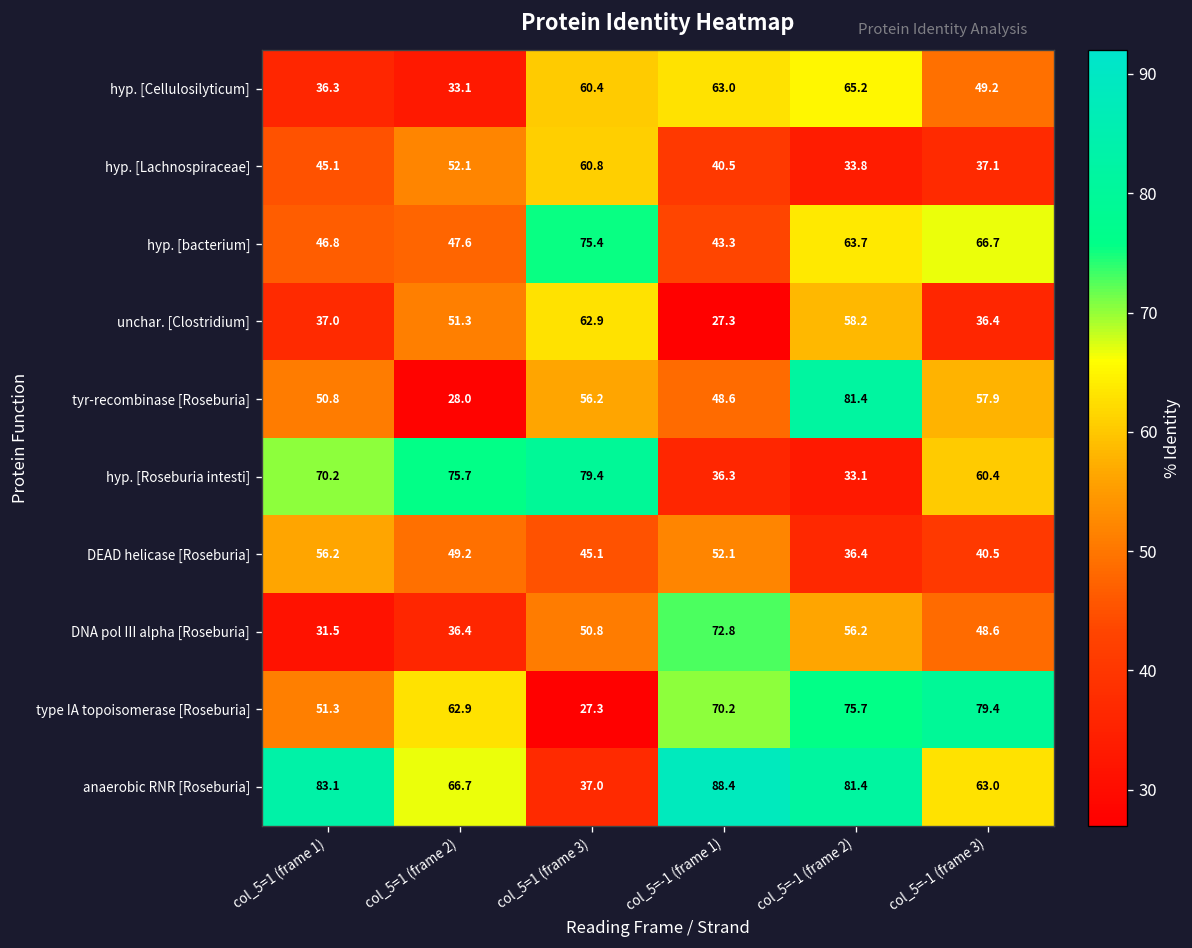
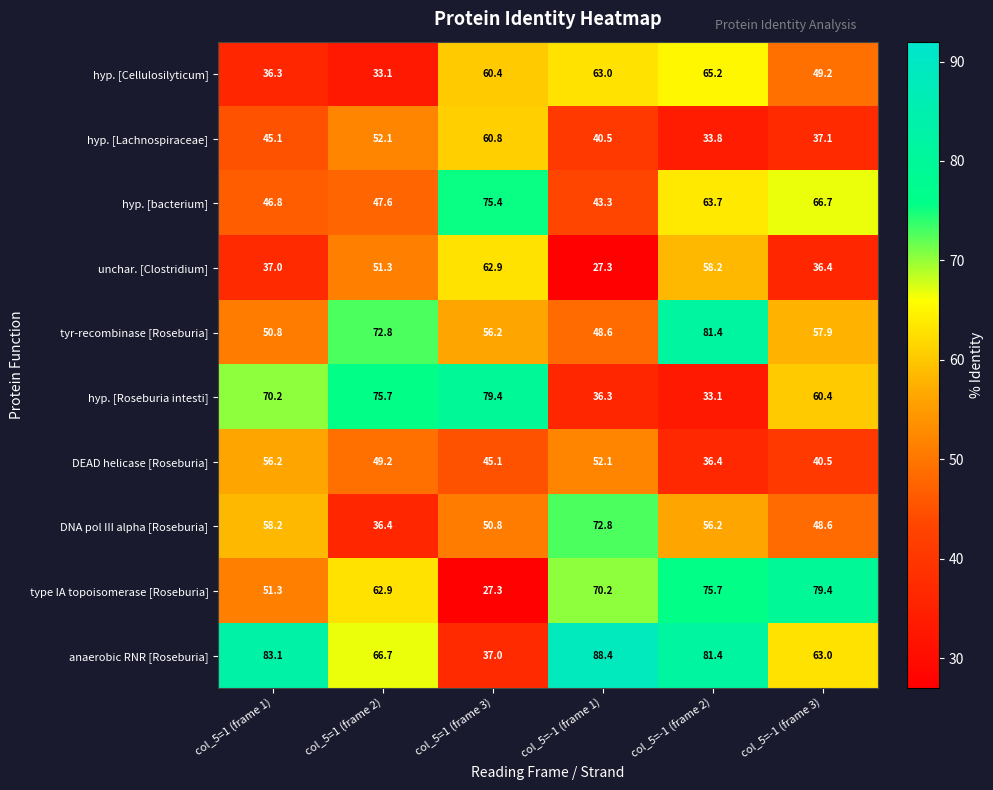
  {
    "hyp. [Cellulosilyticum]": {
      "col_5=1 (frame 1)": 36.3,
      "col_5=1 (frame 2)": 33.1,
      "col_5=1 (frame 3)": 60.4,
      "col_5=-1 (frame 1)": 63.0,
      "col_5=-1 (frame 2)": 65.2,
      "col_5=-1 (frame 3)": 49.2
    },
    "hyp. [Lachnospiraceae]": {
      "col_5=1 (frame 1)": 45.1,
      "col_5=1 (frame 2)": 52.1,
      "col_5=1 (frame 3)": 60.8,
      "col_5=-1 (frame 1)": 40.5,
      "col_5=-1 (frame 2)": 33.8,
      "col_5=-1 (frame 3)": 37.1
    },
    "hyp. [bacterium]": {
      "col_5=1 (frame 1)": 46.8,
      "col_5=1 (frame 2)": 47.6,
      "col_5=1 (frame 3)": 75.4,
      "col_5=-1 (frame 1)": 43.3,
      "col_5=-1 (frame 2)": 63.7,
      "col_5=-1 (frame 3)": 66.7
    },
    "unchar. [Clostridium]": {
      "col_5=1 (frame 1)": 37.0,
      "col_5=1 (frame 2)": 51.3,
      "col_5=1 (frame 3)": 62.9,
      "col_5=-1 (frame 1)": 27.3,
      "col_5=-1 (frame 2)": 58.2,
      "col_5=-1 (frame 3)": 36.4
    },
    "tyr-recombinase [Roseburia]": {
      "col_5=1 (frame 1)": 50.8,
-     "col_5=1 (frame 2)": 28.0,
+     "col_5=1 (frame 2)": 72.8,
      "col_5=1 (frame 3)": 56.2,
      "col_5=-1 (frame 1)": 48.6,
      "col_5=-1 (frame 2)": 81.4,
      "col_5=-1 (frame 3)": 57.9
    },
    "hyp. [Roseburia intesti]": {
      "col_5=1 (frame 1)": 70.2,
      "col_5=1 (frame 2)": 75.7,
      "col_5=1 (frame 3)": 79.4,
      "col_5=-1 (frame 1)": 36.3,
      "col_5=-1 (frame 2)": 33.1,
      "col_5=-1 (frame 3)": 60.4
    },
    "DEAD helicase [Roseburia]": {
      "col_5=1 (frame 1)": 56.2,
      "col_5=1 (frame 2)": 49.2,
      "col_5=1 (frame 3)": 45.1,
      "col_5=-1 (frame 1)": 52.1,
      "col_5=-1 (frame 2)": 36.4,
      "col_5=-1 (frame 3)": 40.5
    },
    "DNA pol III alpha [Roseburia]": {
-     "col_5=1 (frame 1)": 31.5,
+     "col_5=1 (frame 1)": 58.2,
      "col_5=1 (frame 2)": 36.4,
      "col_5=1 (frame 3)": 50.8,
      "col_5=-1 (frame 1)": 72.8,
      "col_5=-1 (frame 2)": 56.2,
      "col_5=-1 (frame 3)": 48.6
    },
    "type IA topoisomerase [Roseburia]": {
      "col_5=1 (frame 1)": 51.3,
      "col_5=1 (frame 2)": 62.9,
      "col_5=1 (frame 3)": 27.3,
      "col_5=-1 (frame 1)": 70.2,
      "col_5=-1 (frame 2)": 75.7,
      "col_5=-1 (frame 3)": 79.4
    },
    "anaerobic RNR [Roseburia]": {
      "col_5=1 (frame 1)": 83.1,
      "col_5=1 (frame 2)": 66.7,
      "col_5=1 (frame 3)": 37.0,
      "col_5=-1 (frame 1)": 88.4,
      "col_5=-1 (frame 2)": 81.4,
      "col_5=-1 (frame 3)": 63.0
    }
  }
